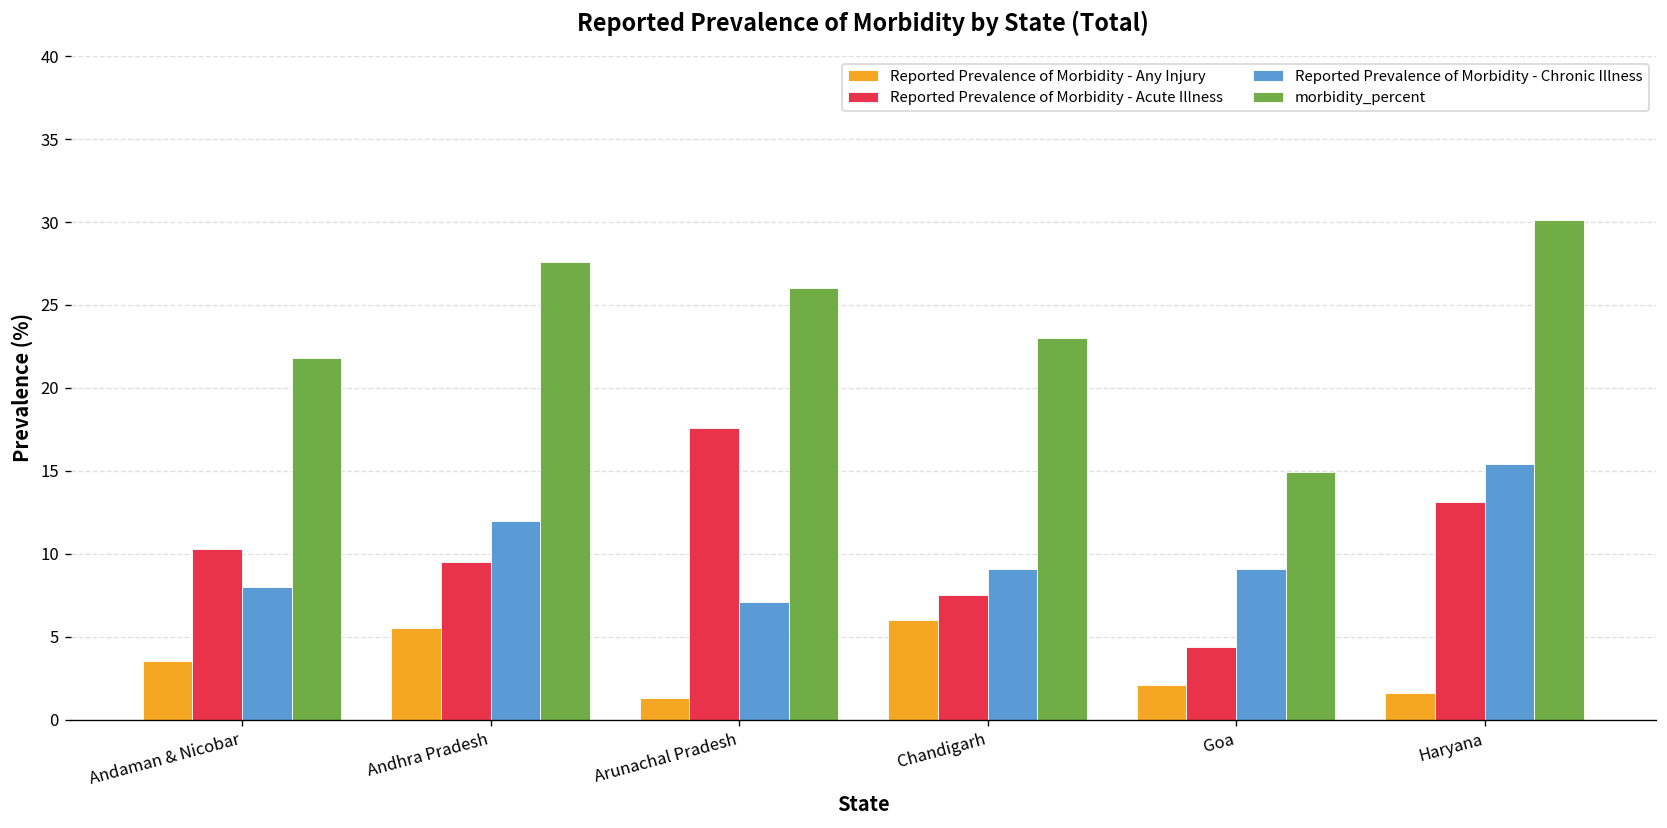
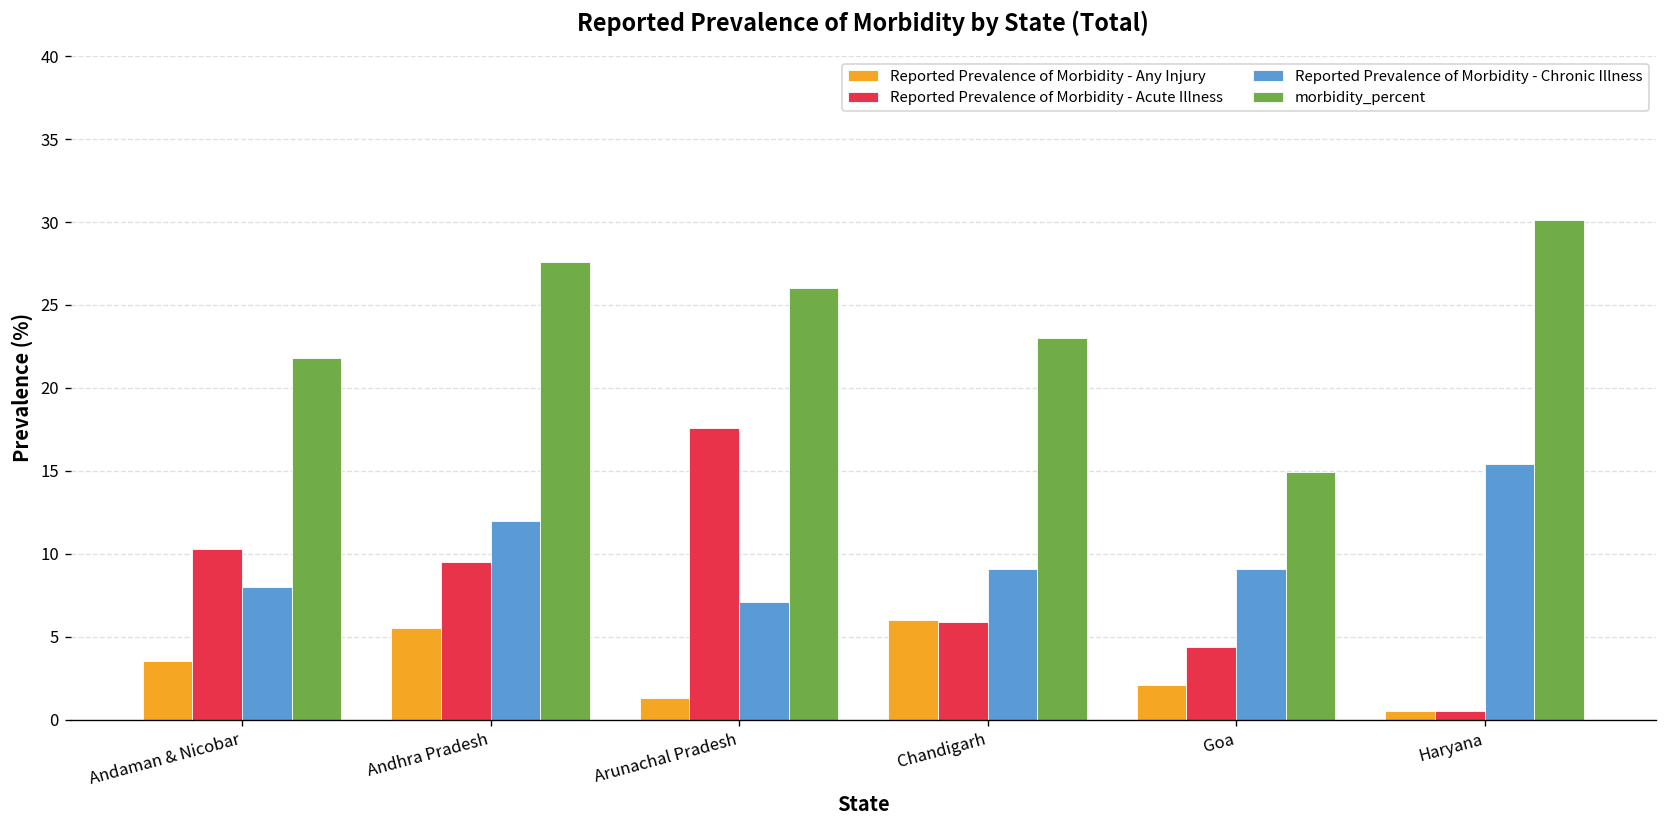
  {
    "Reported Prevalence of Morbidity - Any Injury": {
      "Andaman & Nicobar": 3.5,
      "Andhra Pradesh": 5.5,
      "Arunachal Pradesh": 1.3,
      "Chandigarh": 6.0,
      "Goa": 2.1,
-     "Haryana": 1.6
+     "Haryana": 0.5
    },
    "Reported Prevalence of Morbidity - Acute Illness": {
      "Andaman & Nicobar": 10.3,
      "Andhra Pradesh": 9.5,
      "Arunachal Pradesh": 17.6,
-     "Chandigarh": 7.5,
+     "Chandigarh": 5.9,
      "Goa": 4.4,
-     "Haryana": 13.1
+     "Haryana": 0.5
    },
    "Reported Prevalence of Morbidity - Chronic Illness": {
      "Andaman & Nicobar": 8.0,
      "Andhra Pradesh": 12.0,
      "Arunachal Pradesh": 7.1,
      "Chandigarh": 9.1,
      "Goa": 9.1,
      "Haryana": 15.4
    },
    "morbidity_percent": {
      "Andaman & Nicobar": 21.8,
      "Andhra Pradesh": 27.6,
      "Arunachal Pradesh": 26.0,
      "Chandigarh": 23.0,
      "Goa": 14.9,
      "Haryana": 30.1
    }
  }
